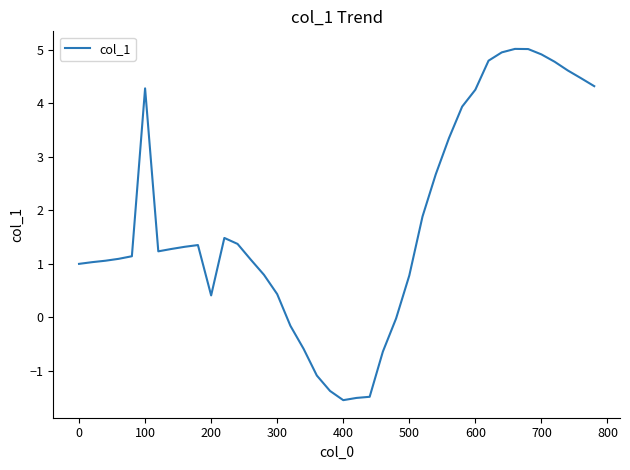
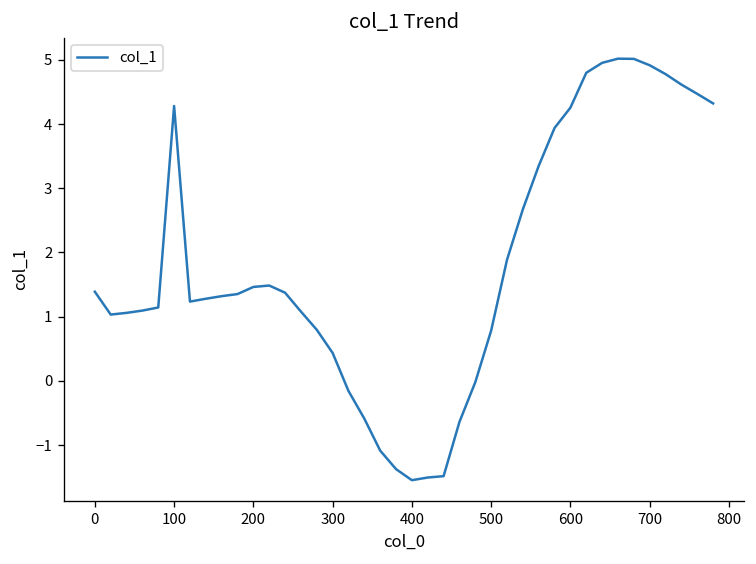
  {
-   "0": 1.0,
+   "0": 1.4,
    "100": 4.3,
-   "200": 0.4,
+   "200": 1.5,
    "300": 0.4,
    "400": -1.5,
    "500": 0.8,
    "600": 4.3,
    "700": 4.9
  }
